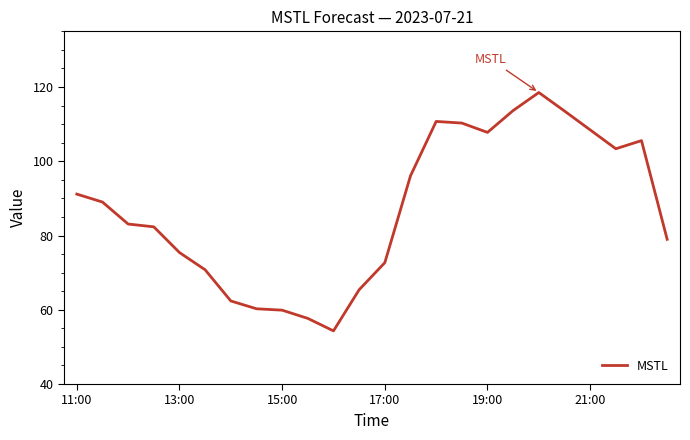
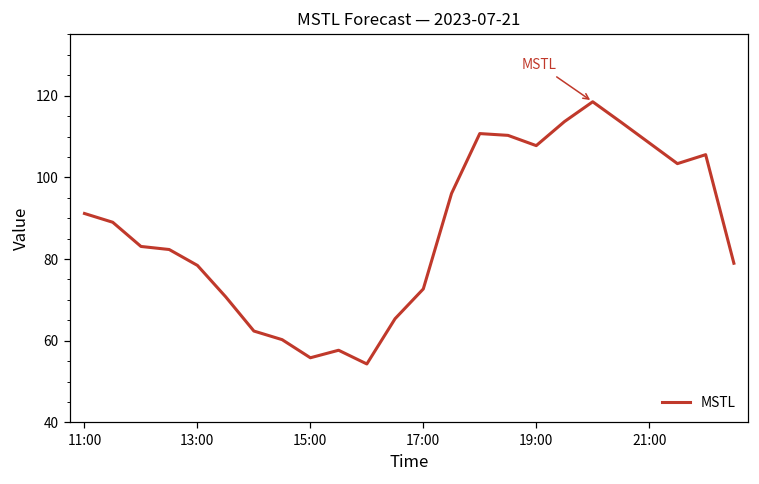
  {
    "11:00": 91,
-   "13:00": 75,
-   "15:00": 60,
+   "13:00": 78,
+   "15:00": 56,
    "17:00": 73,
    "19:00": 108,
    "21:00": 108
  }
